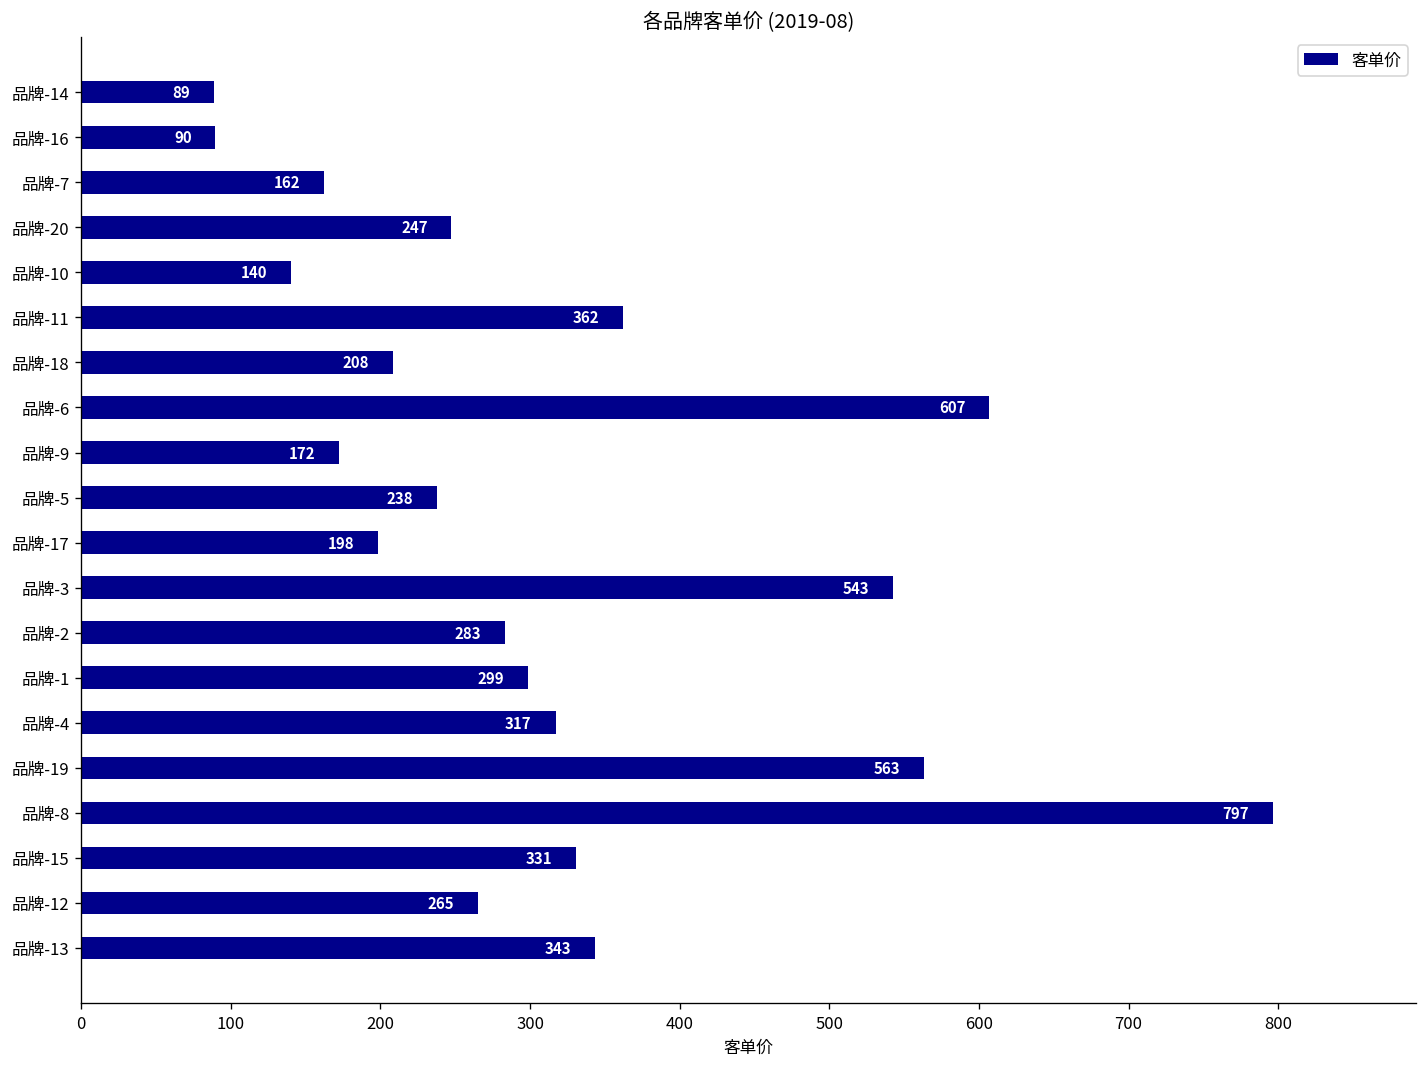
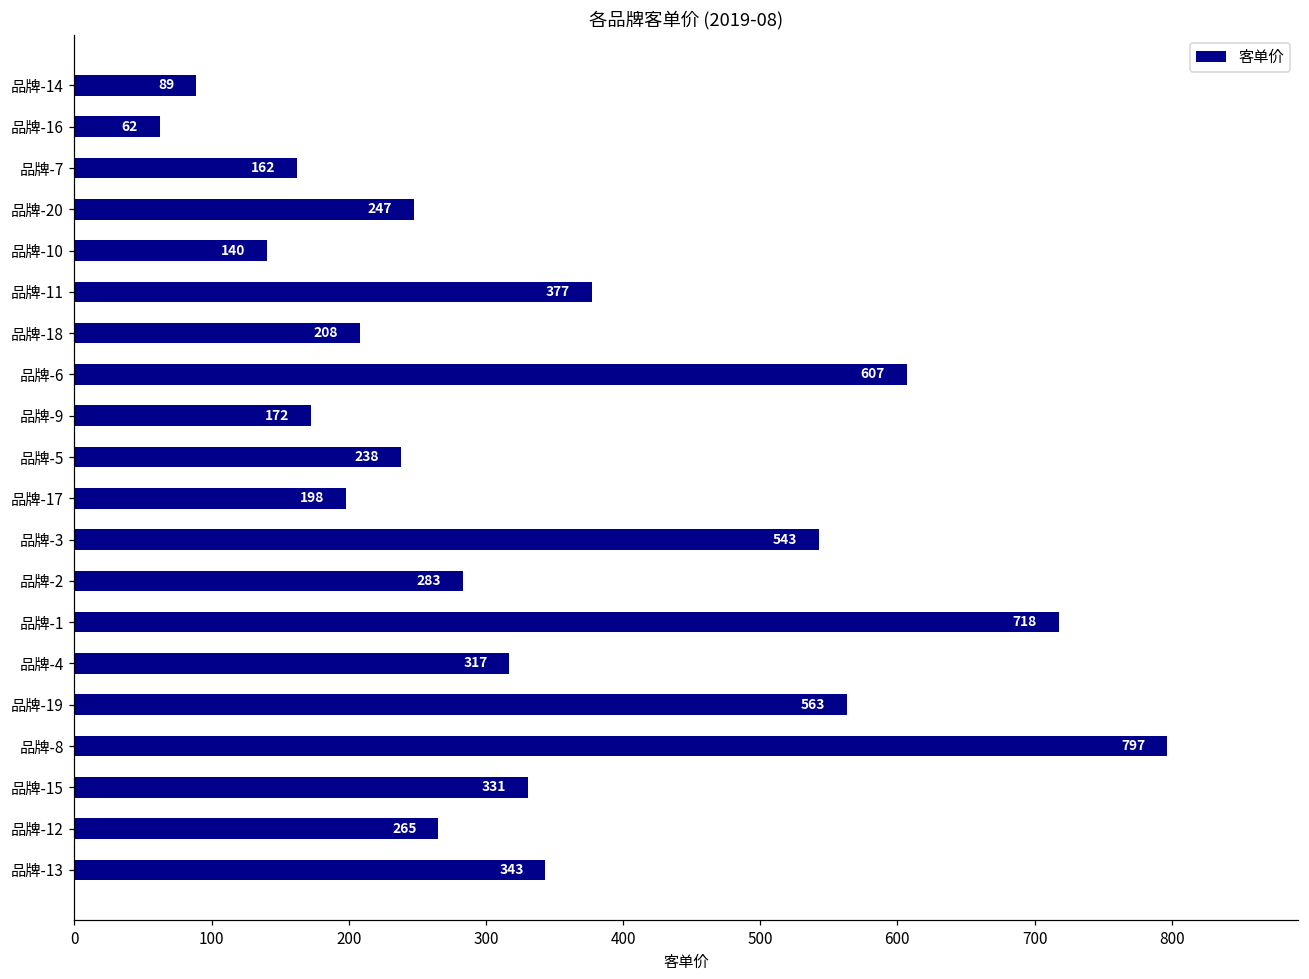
  {
    "品牌-14": 89,
-   "品牌-16": 90,
+   "品牌-16": 62,
    "品牌-7": 162,
    "品牌-20": 247,
    "品牌-10": 140,
-   "品牌-11": 362,
+   "品牌-11": 377,
    "品牌-18": 208,
    "品牌-6": 607,
    "品牌-9": 172,
    "品牌-5": 238,
    "品牌-17": 198,
    "品牌-3": 543,
    "品牌-2": 283,
-   "品牌-1": 299,
+   "品牌-1": 718,
    "品牌-4": 317,
    "品牌-19": 563,
    "品牌-8": 797,
    "品牌-15": 331,
    "品牌-12": 265,
    "品牌-13": 343
  }
